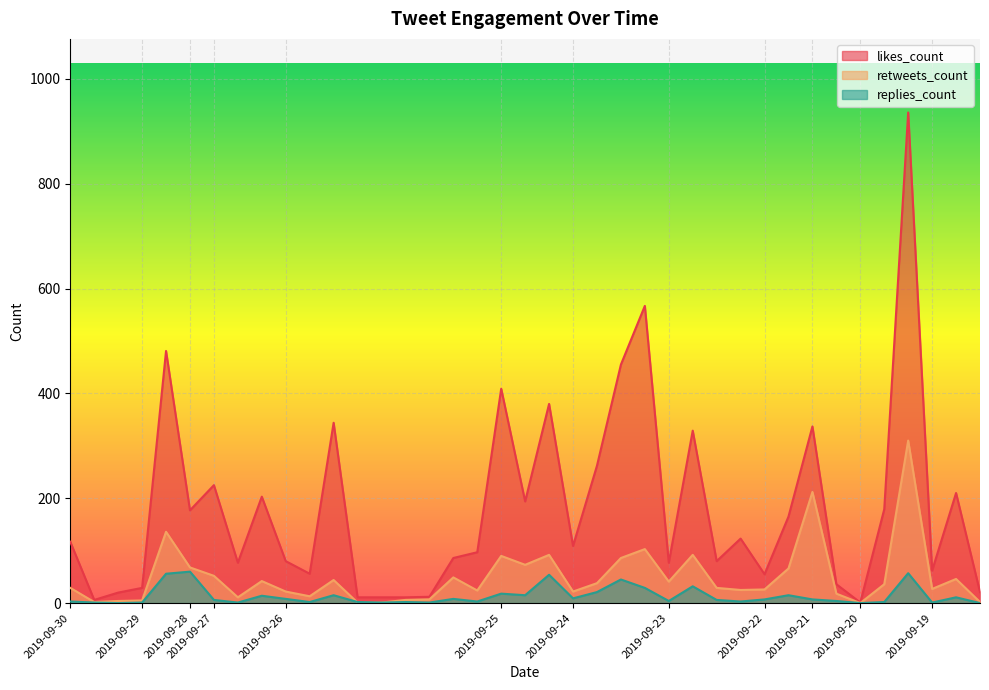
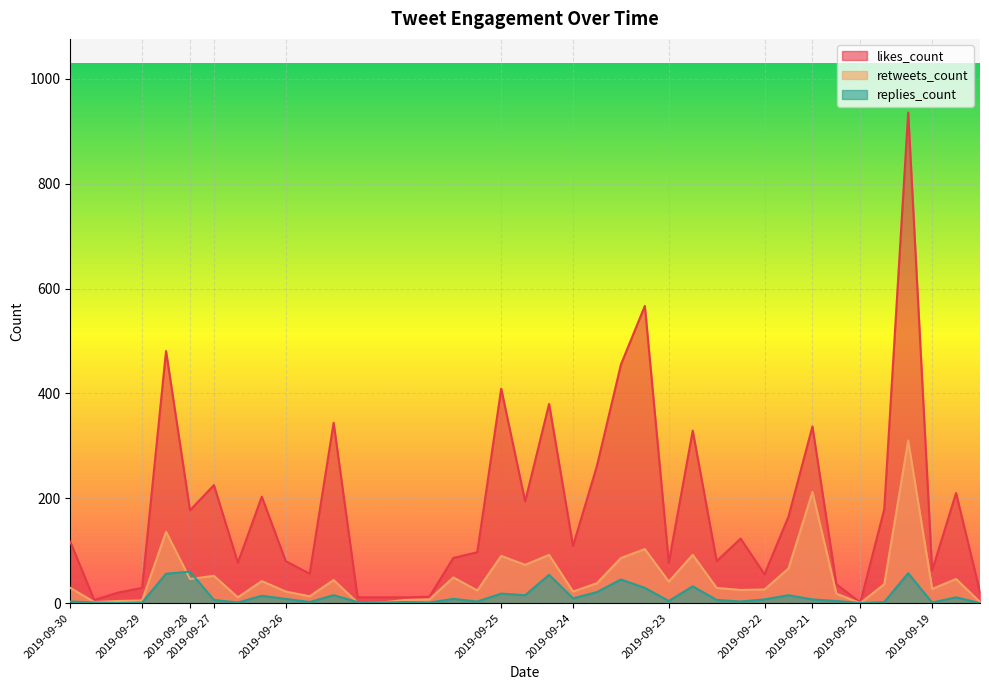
  {
    "likes_count": {
      "2019-09-28": 180
    },
    "retweets_count": {
-     "2019-09-28": 70
+     "2019-09-28": 50
    },
    "replies_count": {
      "2019-09-28": 60
    }
  }
